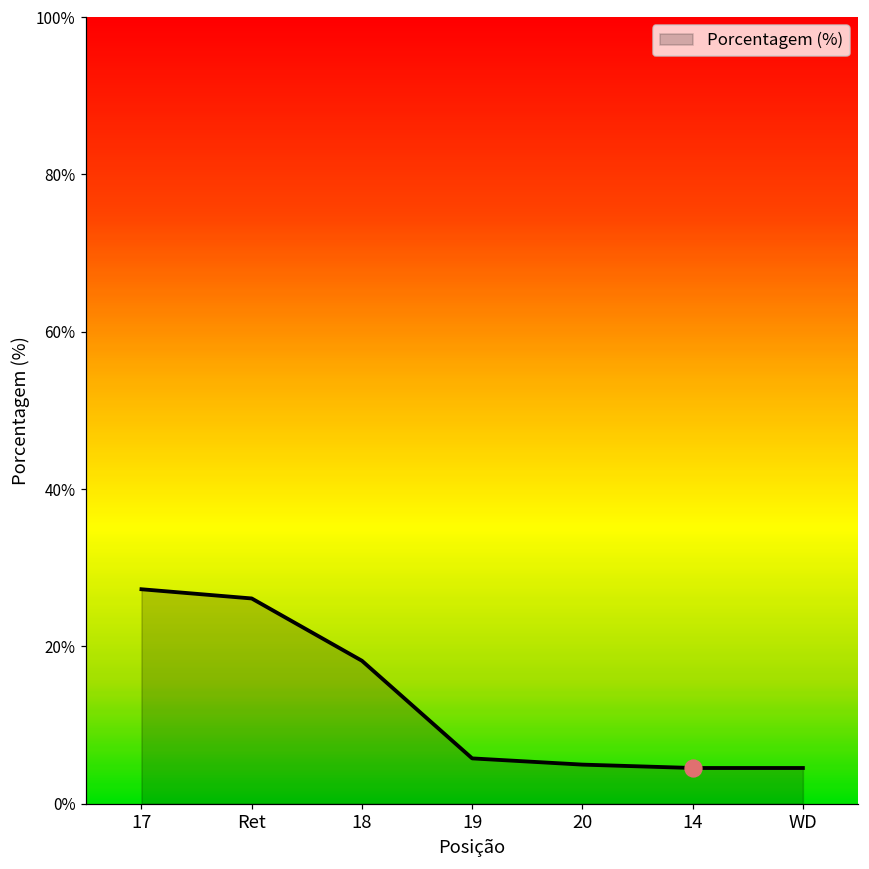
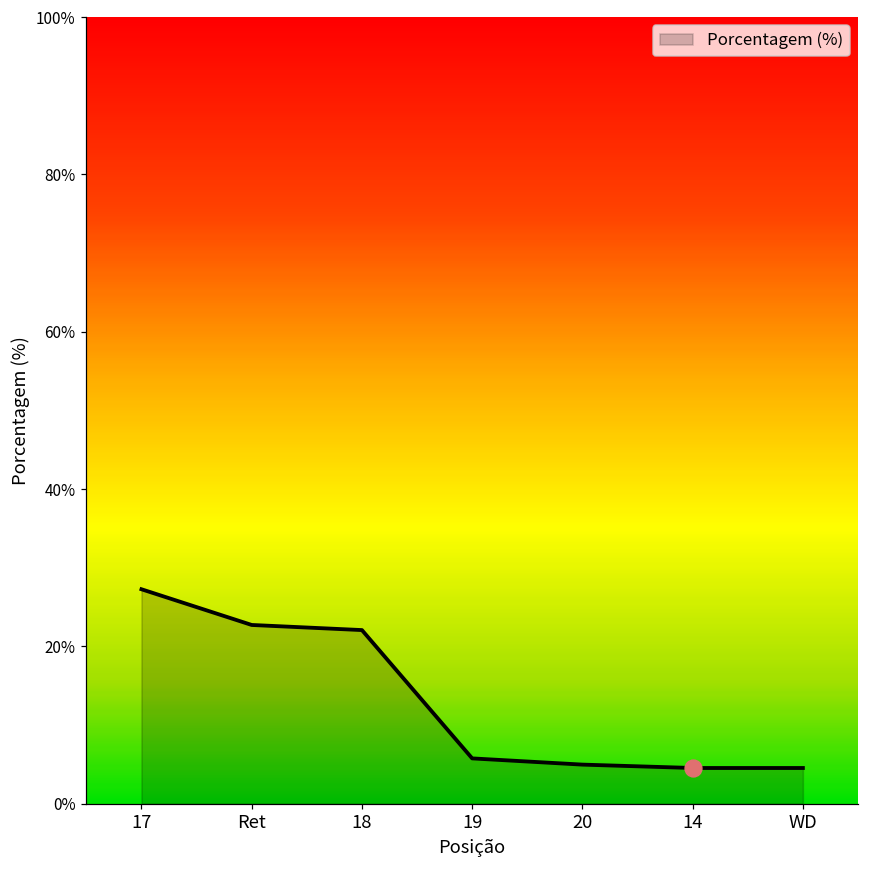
  {
    "Porcentagem (%)": {
      "17": "27%",
-     "Ret": "26%",
-     "18": "18%",
+     "Ret": "23%",
+     "18": "22%",
      "19": "6%",
      "20": "5%",
      "WD": "5%"
    }
  }
